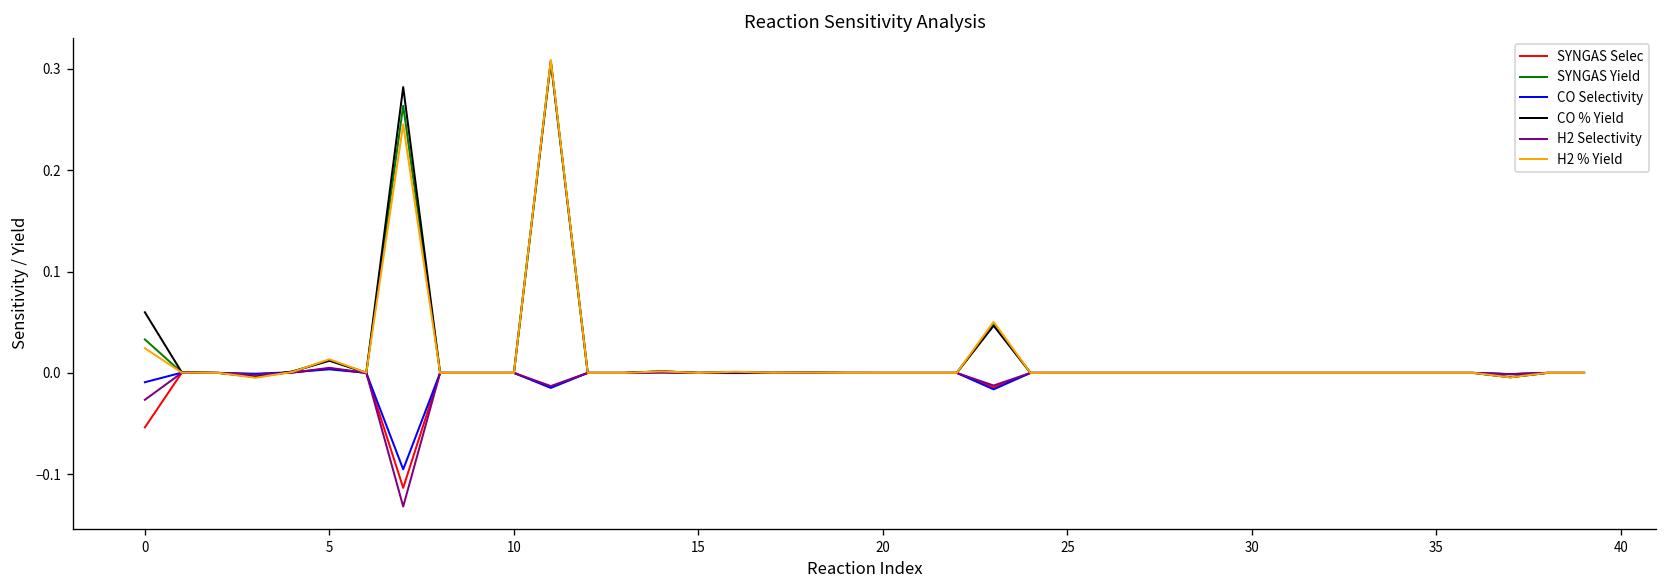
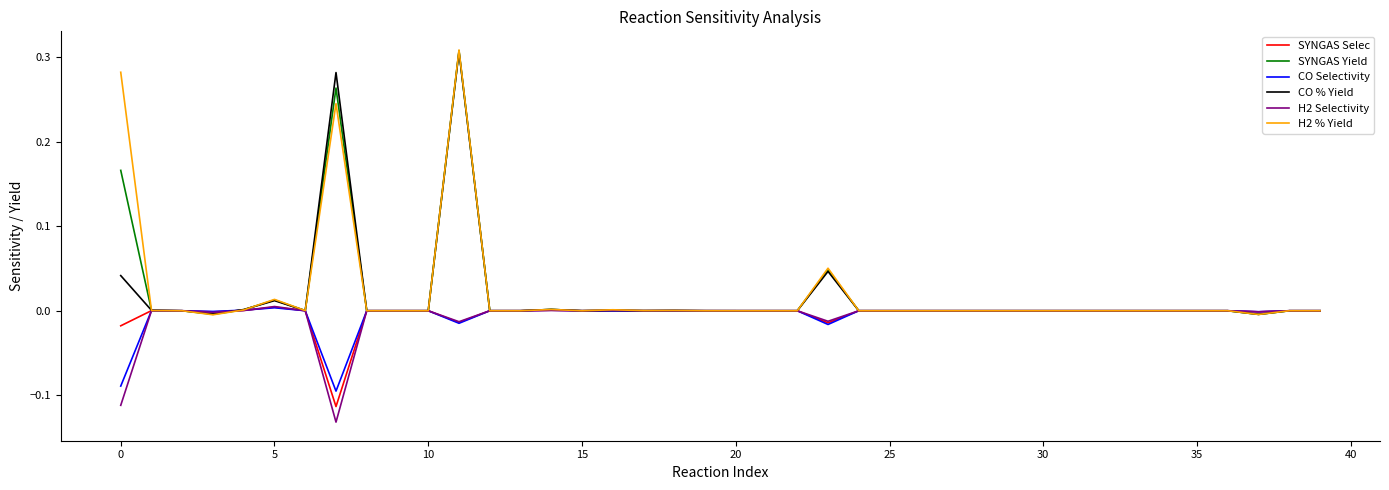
  {
    "SYNGAS Selec": {
-     "0": -0.05
+     "0": -0.02
    },
    "SYNGAS Yield": {
-     "0": 0.03
+     "0": 0.17
    },
    "CO Selectivity": {
-     "0": -0.01
+     "0": -0.09
    },
    "CO % Yield": {
-     "0": 0.06
+     "0": 0.04
    },
    "H2 Selectivity": {
-     "0": -0.03
+     "0": -0.11
    },
    "H2 % Yield": {
-     "0": 0.02
+     "0": 0.28
    }
  }
